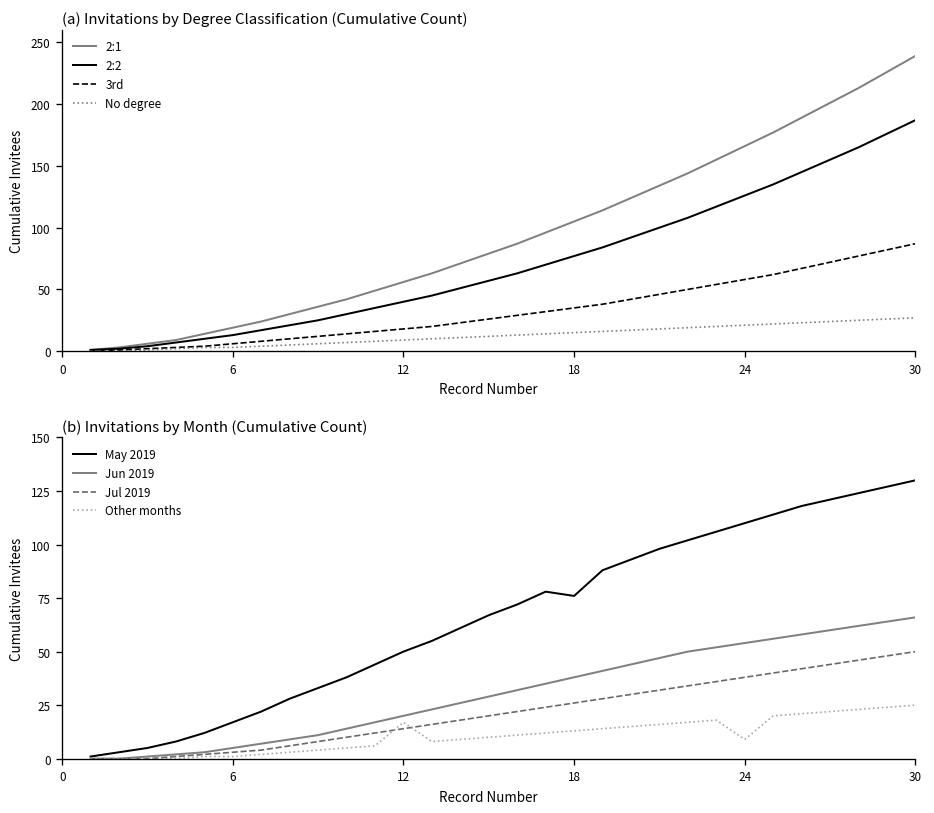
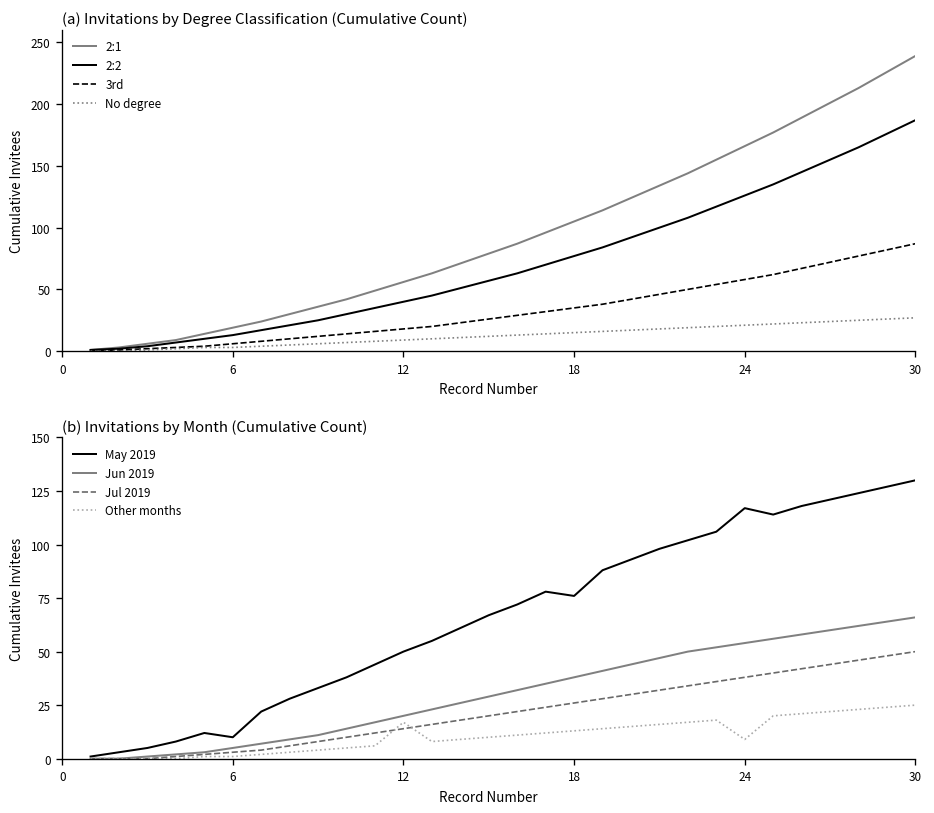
  {
    "(b) Invitations by Month (Cumulative Count)": {
      "May 2019": {
-       "6": 17,
+       "6": 10,
        "12": 50,
        "18": 76,
-       "24": 110,
+       "24": 117,
        "30": 130
      },
      "Other months": {
        "6": 1,
        "12": 17,
        "18": 13,
        "24": 9,
        "30": 25
      }
    }
  }
